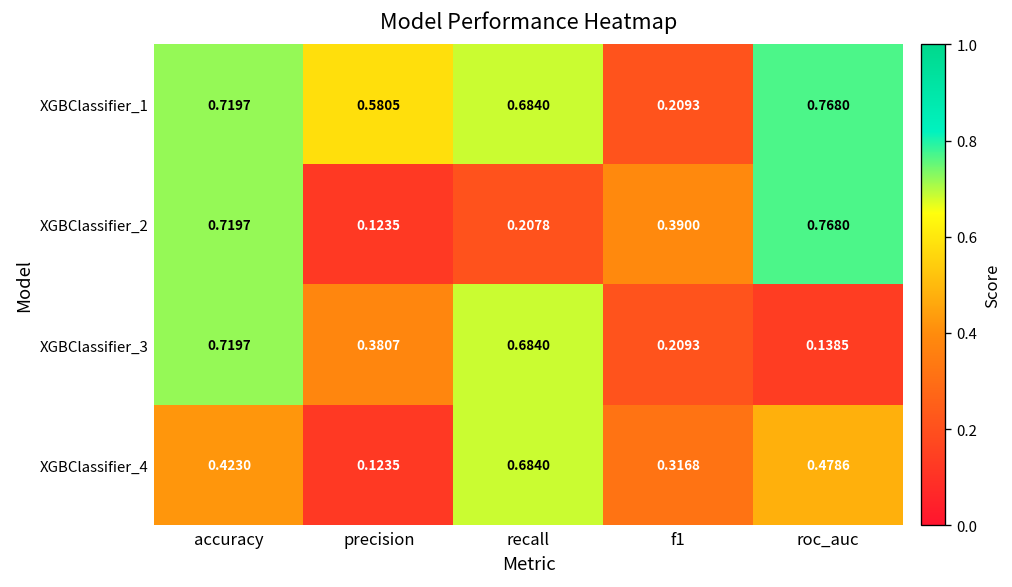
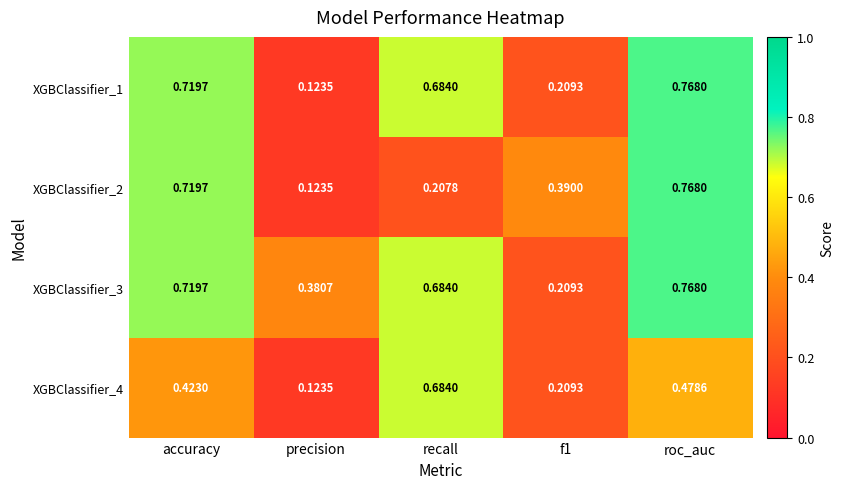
  {
    "XGBClassifier_1": {
      "accuracy": 0.7197,
-     "precision": 0.5805,
+     "precision": 0.1235,
      "recall": 0.6840,
      "f1": 0.2093,
      "roc_auc": 0.7680
    },
    "XGBClassifier_2": {
      "accuracy": 0.7197,
      "precision": 0.1235,
      "recall": 0.2078,
      "f1": 0.3900,
      "roc_auc": 0.7680
    },
    "XGBClassifier_3": {
      "accuracy": 0.7197,
      "precision": 0.3807,
      "recall": 0.6840,
      "f1": 0.2093,
-     "roc_auc": 0.1385
+     "roc_auc": 0.7680
    },
    "XGBClassifier_4": {
      "accuracy": 0.4230,
      "precision": 0.1235,
      "recall": 0.6840,
-     "f1": 0.3168,
+     "f1": 0.2093,
      "roc_auc": 0.4786
    }
  }
